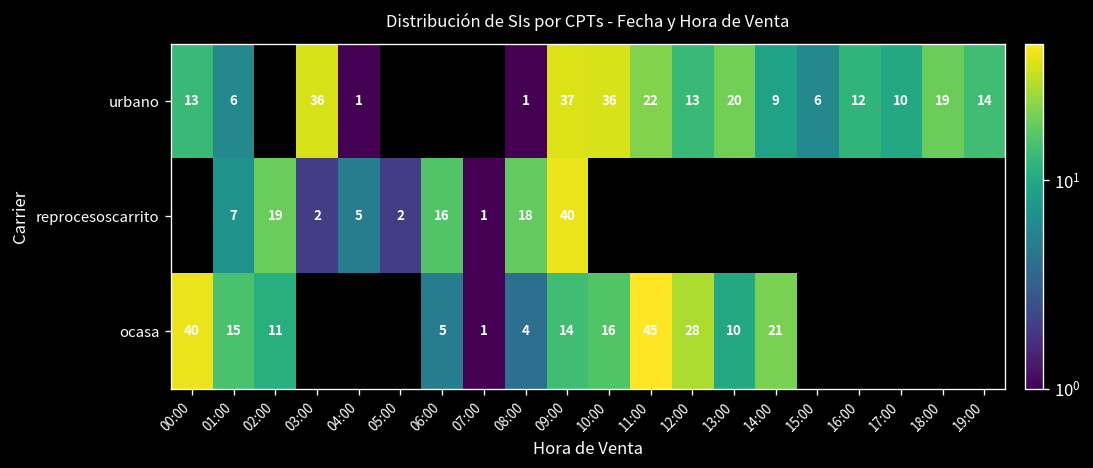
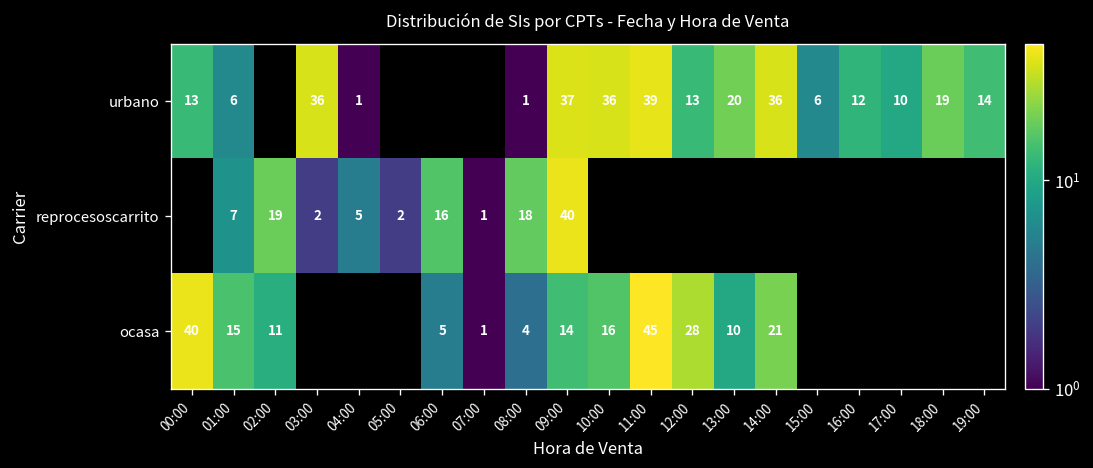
  {
    "urbano": {
      "00:00": 13,
      "01:00": 6,
      "03:00": 36,
      "04:00": 1,
      "08:00": 1,
      "09:00": 37,
      "10:00": 36,
-     "11:00": 22,
+     "11:00": 39,
      "12:00": 13,
      "13:00": 20,
-     "14:00": 9,
+     "14:00": 36,
      "15:00": 6,
      "16:00": 12,
      "17:00": 10,
      "18:00": 19,
      "19:00": 14
    },
    "reprocesoscarrito": {
      "01:00": 7,
      "02:00": 19,
      "03:00": 2,
      "04:00": 5,
      "05:00": 2,
      "06:00": 16,
      "07:00": 1,
      "08:00": 18,
      "09:00": 40
    },
    "ocasa": {
      "00:00": 40,
      "01:00": 15,
      "02:00": 11,
      "06:00": 5,
      "07:00": 1,
      "08:00": 4,
      "09:00": 14,
      "10:00": 16,
      "11:00": 45,
      "12:00": 28,
      "13:00": 10,
      "14:00": 21
    }
  }
